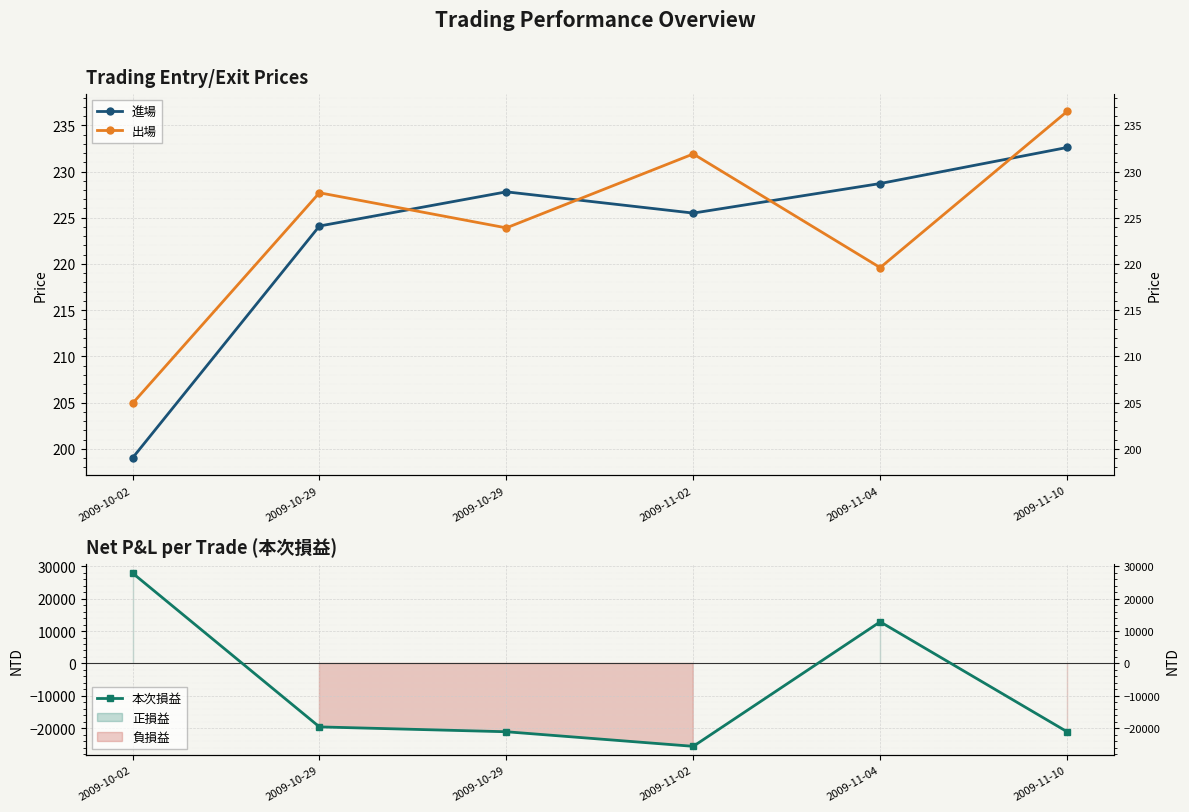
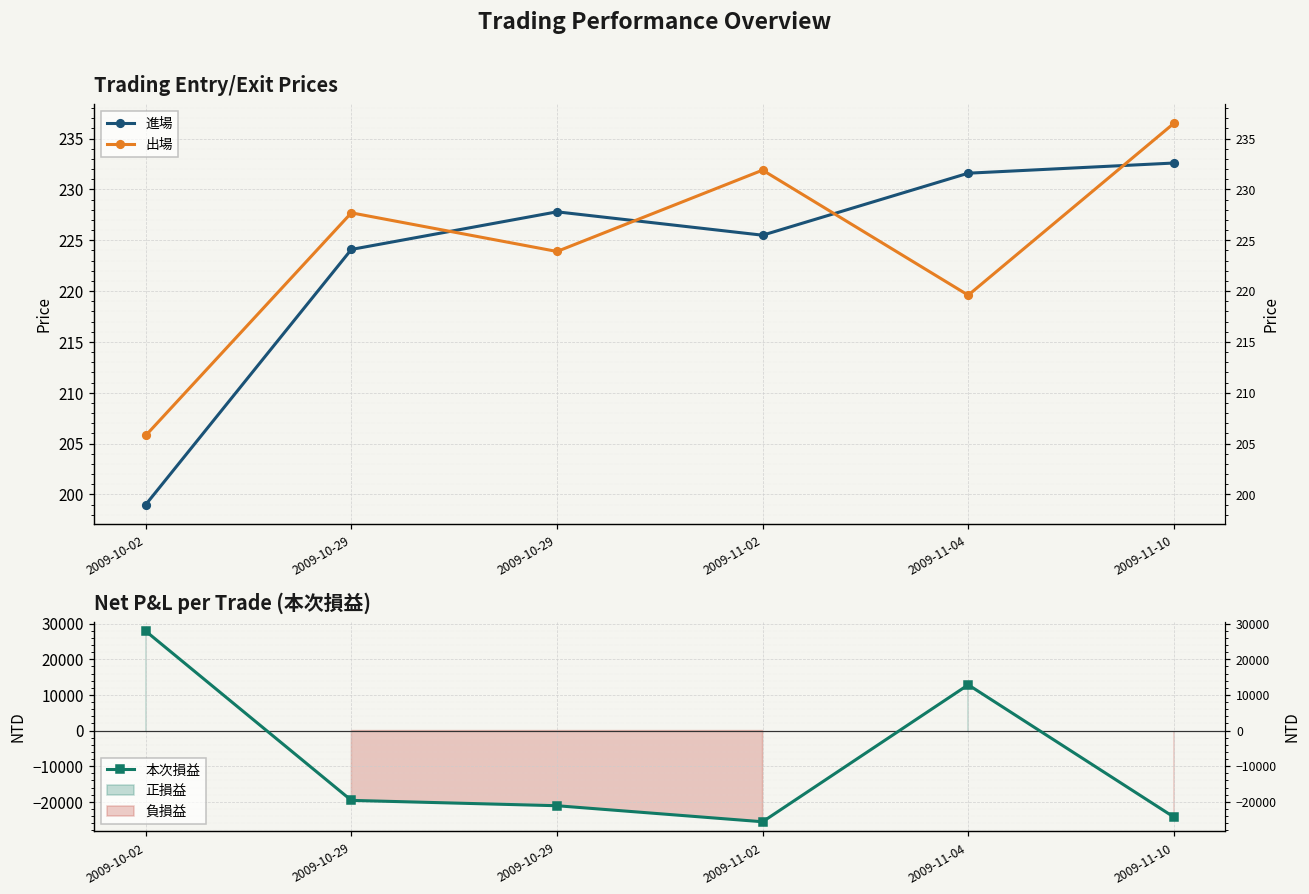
  {
    "Trading Entry/Exit Prices": {
      "進場": {
        "2009-10-02": 199,
        "2009-11-02": 226,
-       "2009-11-04": 229,
+       "2009-11-04": 232,
        "2009-11-10": 233
      },
      "出場": {
-       "2009-10-02": 205,
+       "2009-10-02": 206,
        "2009-11-02": 232,
        "2009-11-04": 220,
        "2009-11-10": 237
      }
    },
    "Net P&L per Trade (本次損益)": {
      "2009-10-02": 28000,
      "2009-11-02": -26000,
      "2009-11-04": 13000,
-     "2009-11-10": -21000
+     "2009-11-10": -24000
    }
  }
